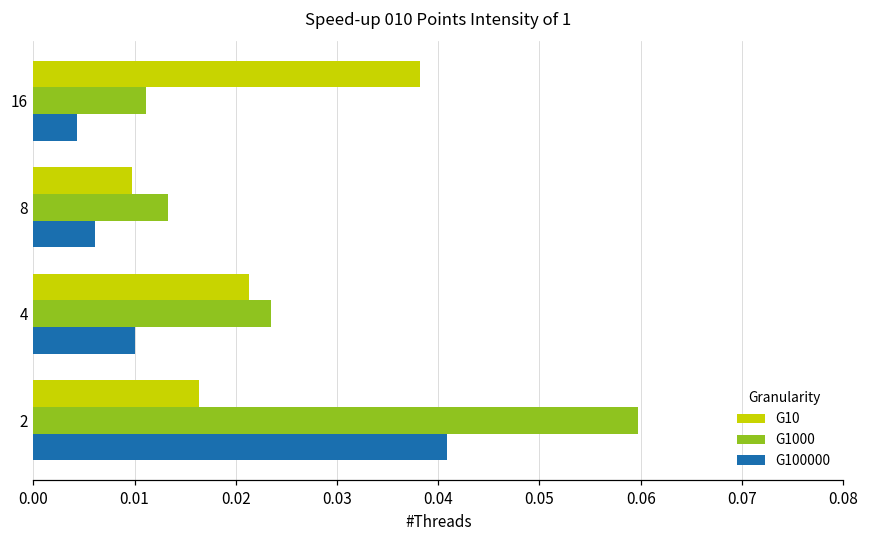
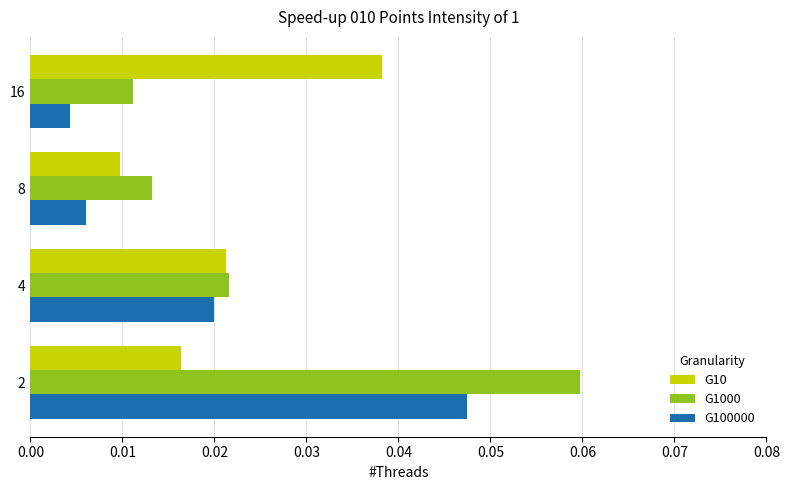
  {
    "G10": {
      "16": 0.038,
      "8": 0.010,
      "4": 0.021,
      "2": 0.016
    },
    "G1000": {
      "16": 0.011,
      "8": 0.013,
-     "4": 0.023,
+     "4": 0.022,
      "2": 0.060
    },
    "G100000": {
      "16": 0.004,
      "8": 0.006,
-     "4": 0.01,
-     "2": 0.041
+     "4": 0.02,
+     "2": 0.047
    }
  }
